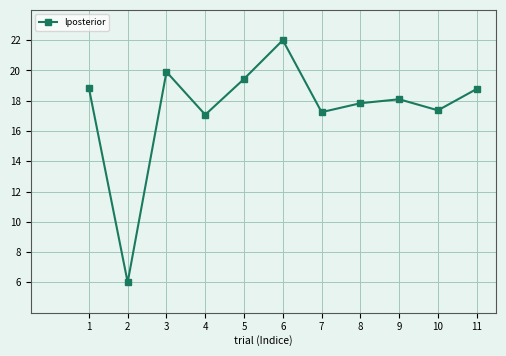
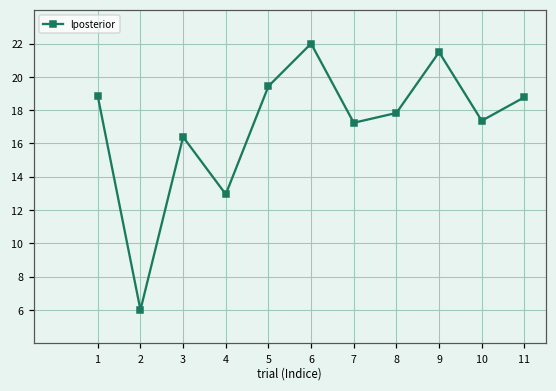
  {
    "1": 18.8,
    "2": 6.0,
-   "3": 19.9,
-   "4": 17.1,
+   "3": 16.4,
+   "4": 12.9,
    "5": 19.4,
    "6": 22.0,
    "7": 17.2,
    "8": 17.8,
-   "9": 18.1,
+   "9": 21.5,
    "10": 17.4,
    "11": 18.8
  }
